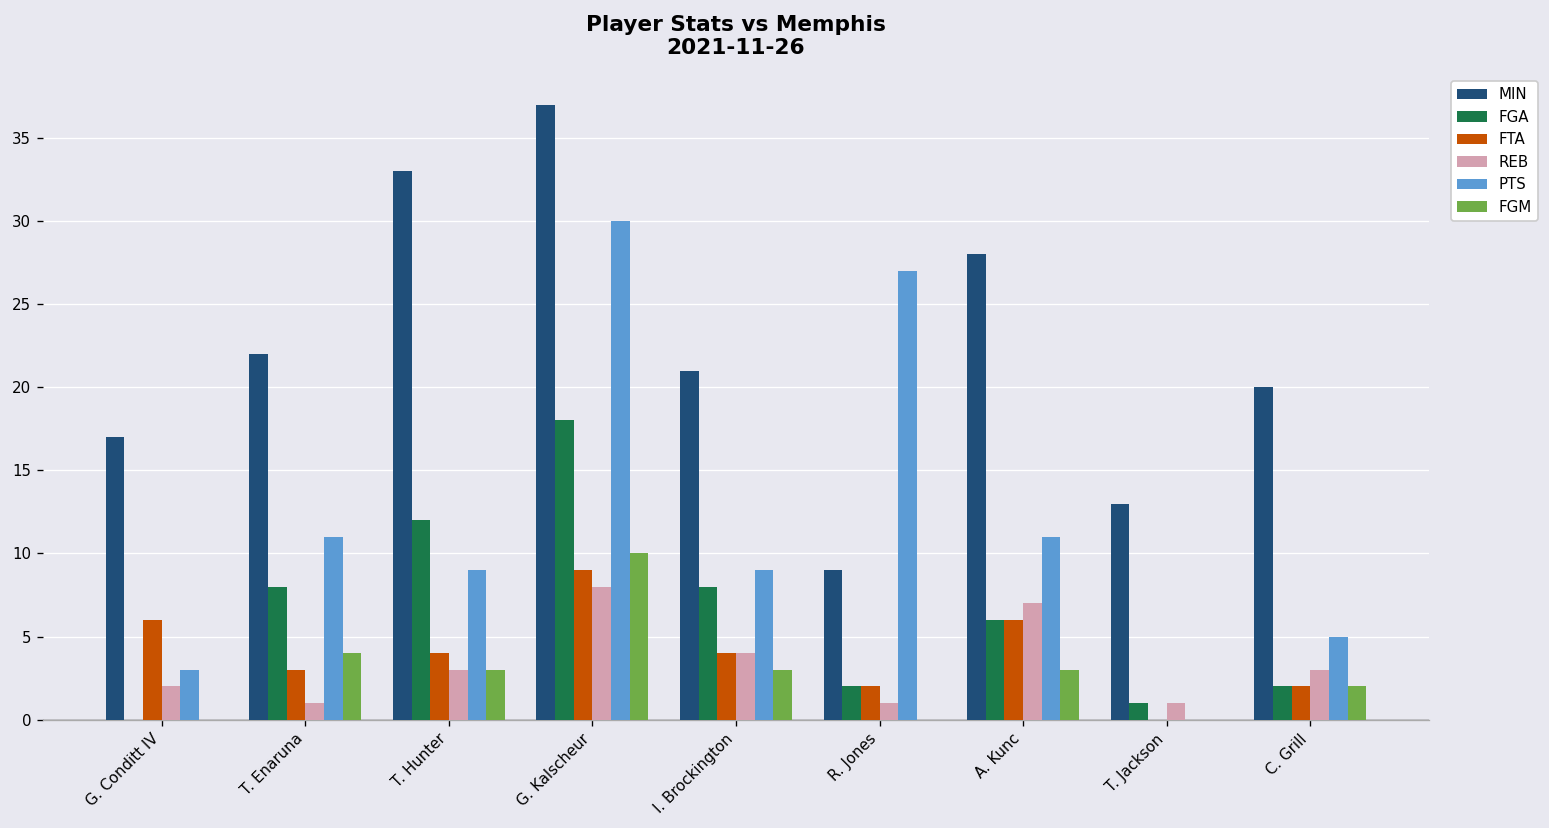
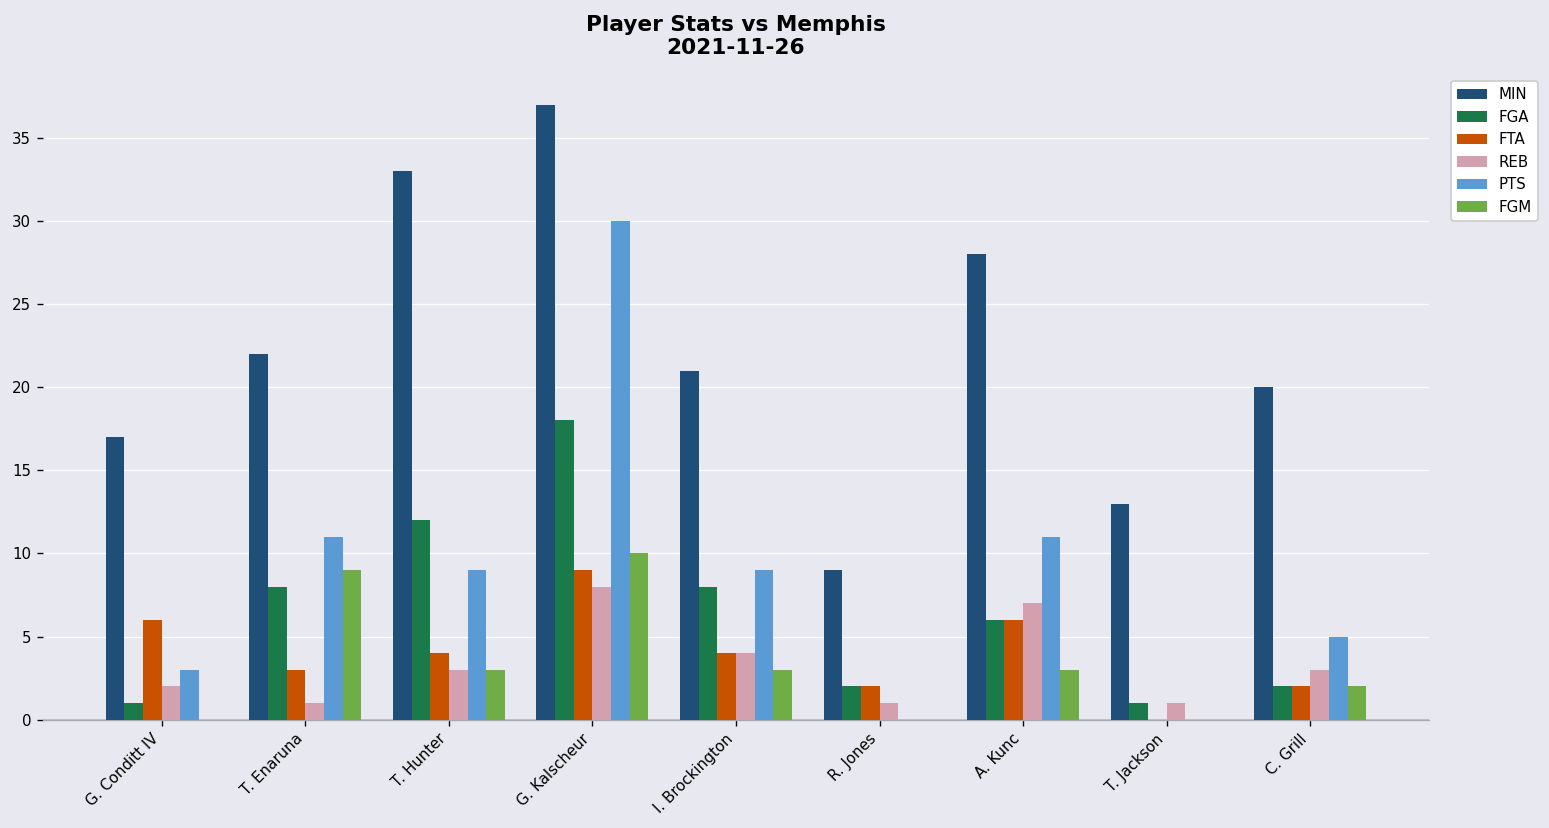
  {
    "MIN": {
      "G. Conditt IV": 17,
      "T. Enaruna": 22,
      "T. Hunter": 33,
      "G. Kalscheur": 37,
      "I. Brockington": 21,
      "R. Jones": 9,
      "A. Kunc": 28,
      "T. Jackson": 13,
      "C. Grill": 20
    },
    "FGA": {
-     "G. Conditt IV": 0,
+     "G. Conditt IV": 1,
      "T. Enaruna": 8,
      "T. Hunter": 12,
      "G. Kalscheur": 18,
      "I. Brockington": 8,
      "R. Jones": 2,
      "A. Kunc": 6,
      "T. Jackson": 1,
      "C. Grill": 2
    },
    "FTA": {
      "G. Conditt IV": 6,
      "T. Enaruna": 3,
      "T. Hunter": 4,
      "G. Kalscheur": 9,
      "I. Brockington": 4,
      "R. Jones": 2,
      "A. Kunc": 6,
      "T. Jackson": 0,
      "C. Grill": 2
    },
    "REB": {
      "G. Conditt IV": 2,
      "T. Enaruna": 1,
      "T. Hunter": 3,
      "G. Kalscheur": 8,
      "I. Brockington": 4,
      "R. Jones": 1,
      "A. Kunc": 7,
      "T. Jackson": 1,
      "C. Grill": 3
    },
    "PTS": {
      "G. Conditt IV": 3,
      "T. Enaruna": 11,
      "T. Hunter": 9,
      "G. Kalscheur": 30,
      "I. Brockington": 9,
-     "R. Jones": 27,
+     "R. Jones": 0,
      "A. Kunc": 11,
      "T. Jackson": 0,
      "C. Grill": 5
    },
    "FGM": {
      "G. Conditt IV": 0,
-     "T. Enaruna": 4,
+     "T. Enaruna": 9,
      "T. Hunter": 3,
      "G. Kalscheur": 10,
      "I. Brockington": 3,
      "R. Jones": 0,
      "A. Kunc": 3,
      "T. Jackson": 0,
      "C. Grill": 2
    }
  }
